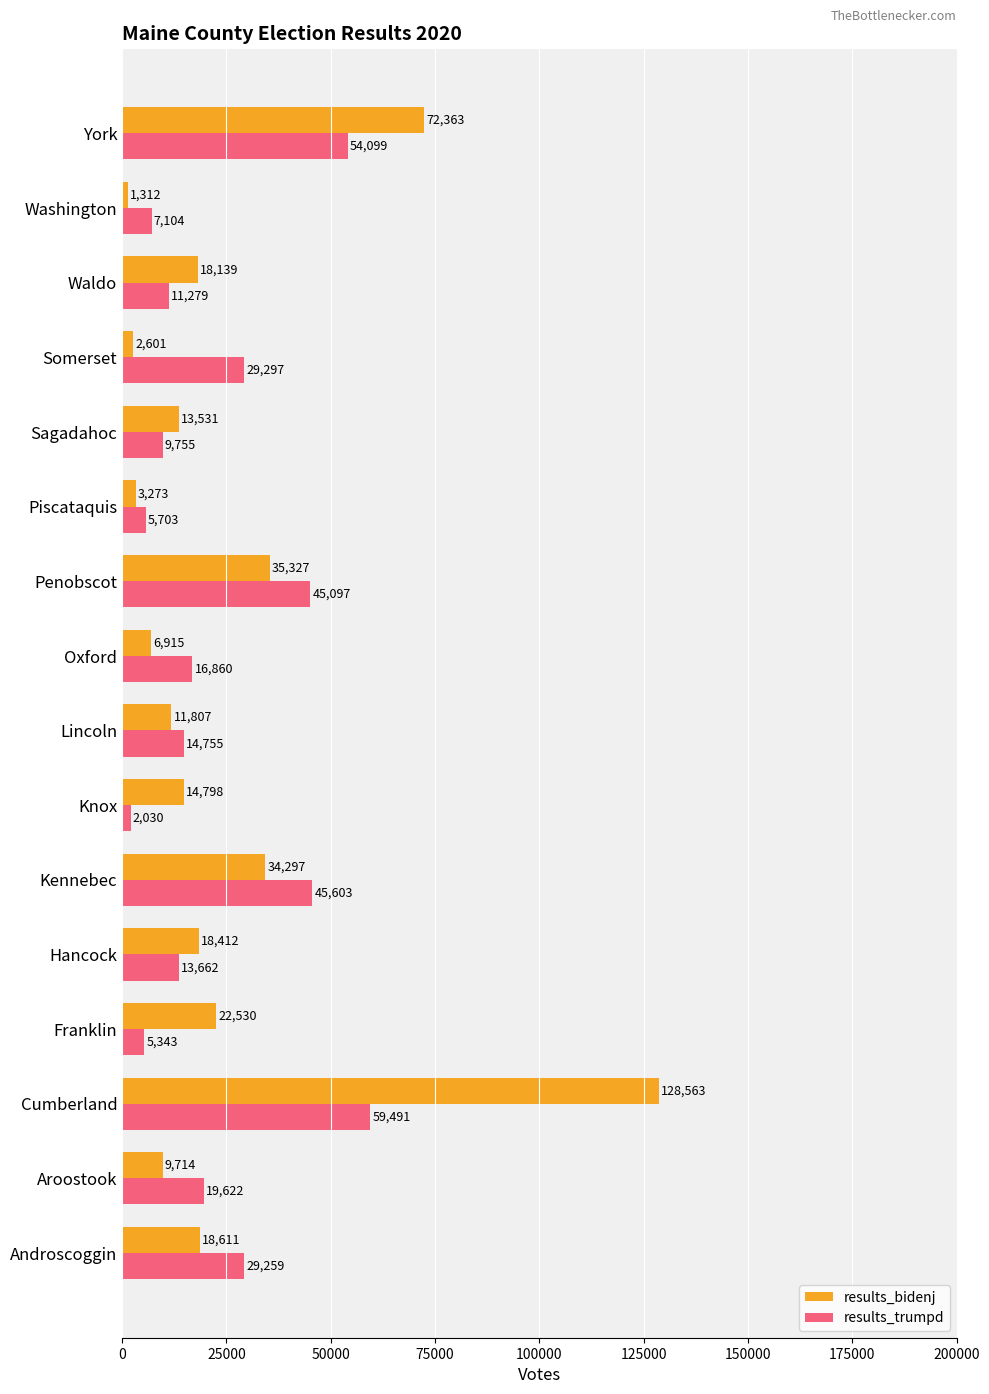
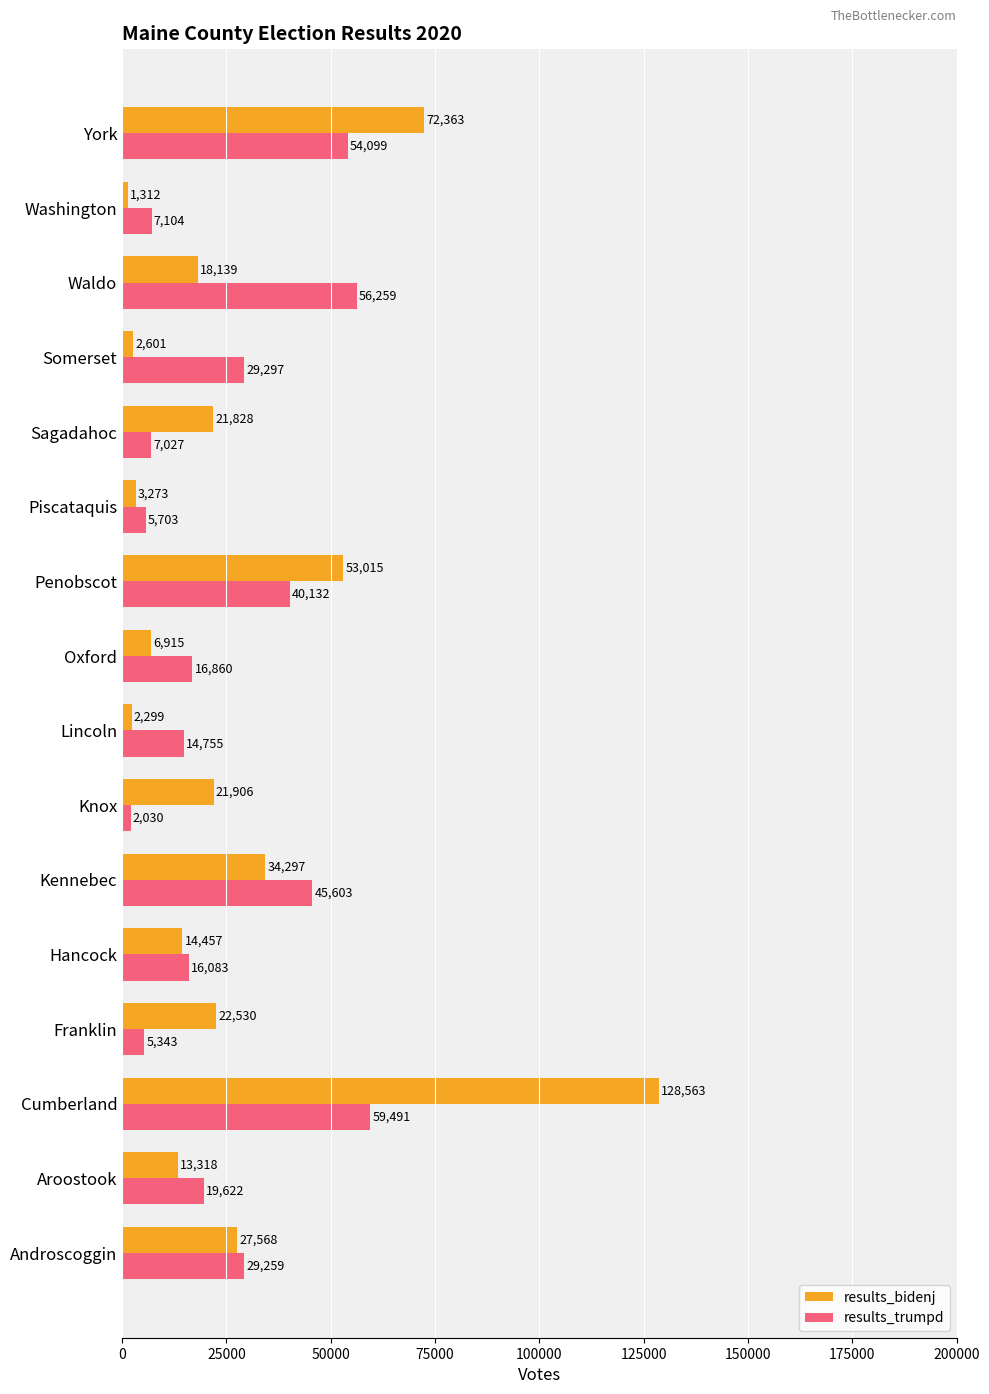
  {
    "results_bidenj": {
      "York": "72,363",
      "Washington": "1,312",
      "Waldo": "18,139",
      "Somerset": "2,601",
-     "Sagadahoc": "13,531",
+     "Sagadahoc": "21,828",
      "Piscataquis": "3,273",
-     "Penobscot": "35,327",
+     "Penobscot": "53,015",
      "Oxford": "6,915",
-     "Lincoln": "11,807",
-     "Knox": "14,798",
+     "Lincoln": "2,299",
+     "Knox": "21,906",
      "Kennebec": "34,297",
-     "Hancock": "18,412",
+     "Hancock": "14,457",
      "Franklin": "22,530",
      "Cumberland": "128,563",
-     "Aroostook": "9,714",
-     "Androscoggin": "18,611"
+     "Aroostook": "13,318",
+     "Androscoggin": "27,568"
    },
    "results_trumpd": {
      "York": "54,099",
      "Washington": "7,104",
-     "Waldo": "11,279",
+     "Waldo": "56,259",
      "Somerset": "29,297",
-     "Sagadahoc": "9,755",
+     "Sagadahoc": "7,027",
      "Piscataquis": "5,703",
-     "Penobscot": "45,097",
+     "Penobscot": "40,132",
      "Oxford": "16,860",
      "Lincoln": "14,755",
      "Knox": "2,030",
      "Kennebec": "45,603",
-     "Hancock": "13,662",
+     "Hancock": "16,083",
      "Franklin": "5,343",
      "Cumberland": "59,491",
      "Aroostook": "19,622",
      "Androscoggin": "29,259"
    }
  }
